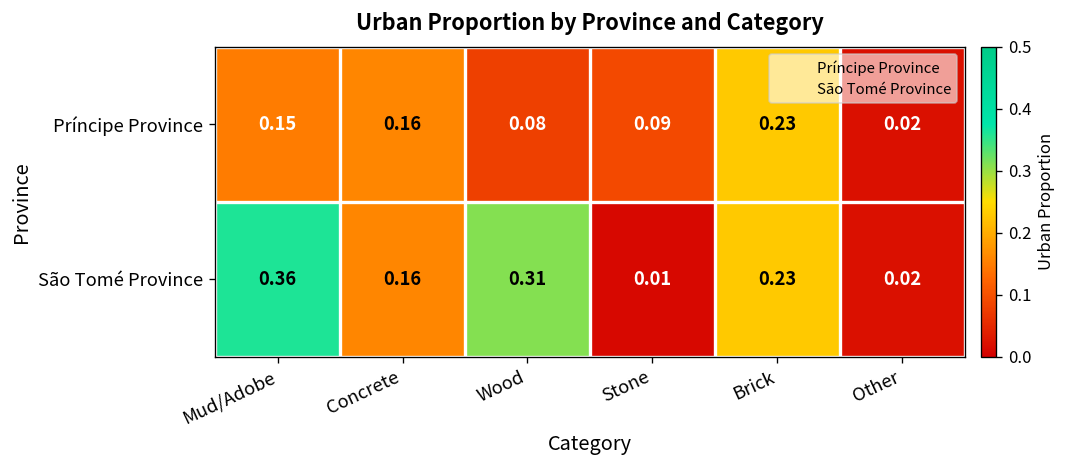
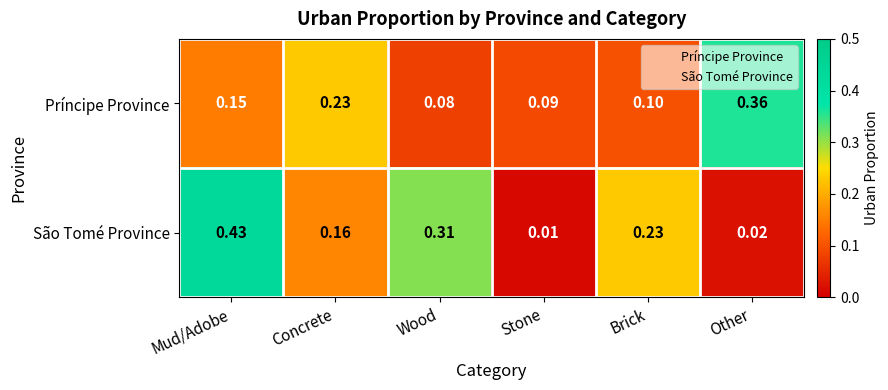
  {
    "Príncipe Province": {
      "Mud/Adobe": 0.15,
-     "Concrete": 0.16,
+     "Concrete": 0.23,
      "Wood": 0.08,
      "Stone": 0.09,
-     "Brick": 0.23,
-     "Other": 0.02
+     "Brick": 0.10,
+     "Other": 0.36
    },
    "São Tomé Province": {
-     "Mud/Adobe": 0.36,
+     "Mud/Adobe": 0.43,
      "Concrete": 0.16,
      "Wood": 0.31,
      "Stone": 0.01,
      "Brick": 0.23,
      "Other": 0.02
    }
  }
